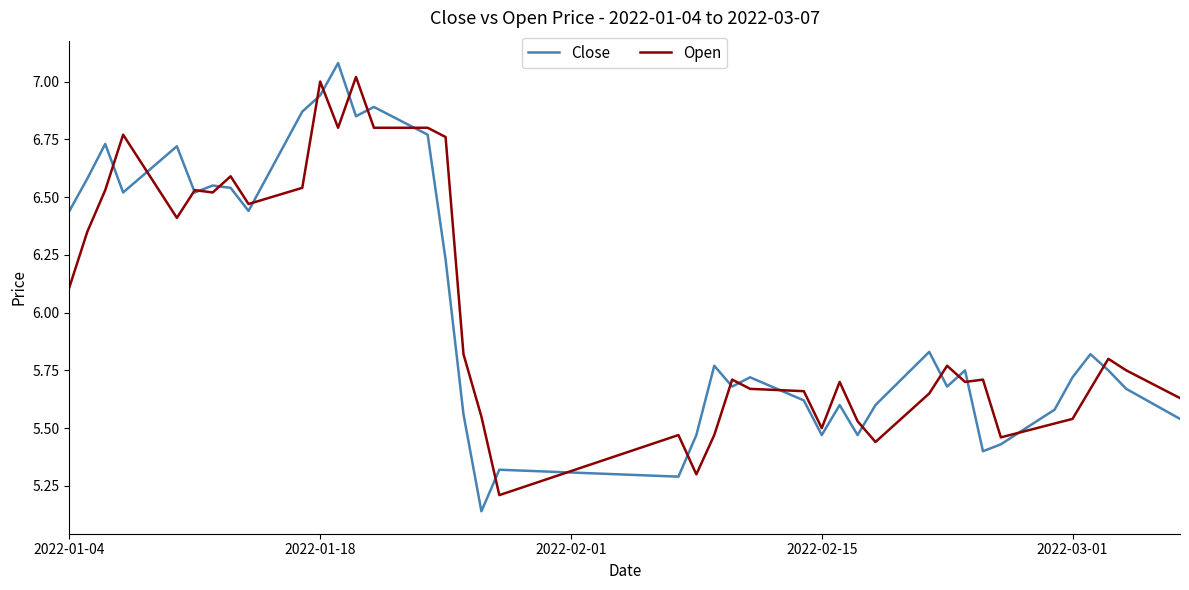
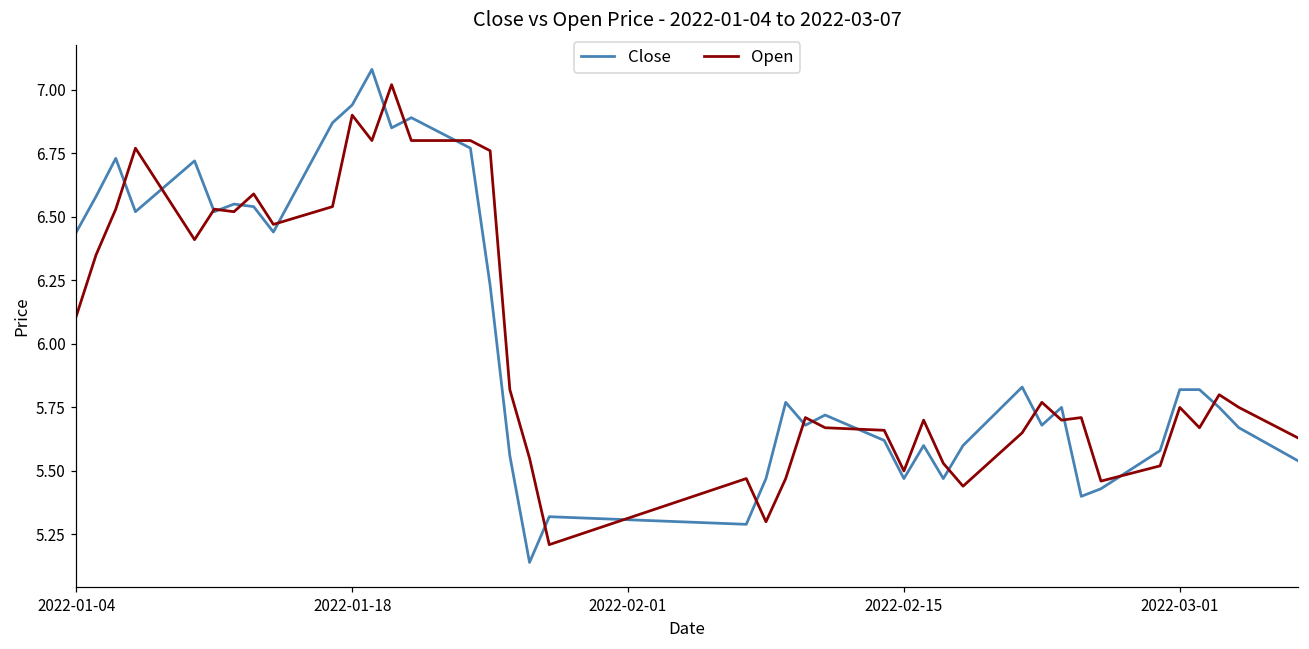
  {
    "Close": {
      "2022-01-04": 6.44,
      "2022-01-18": 6.94,
      "2022-02-15": 5.47,
-     "2022-03-01": 5.72
+     "2022-03-01": 5.82
    },
    "Open": {
      "2022-01-04": 6.11,
-     "2022-01-18": 7.0,
+     "2022-01-18": 6.9,
      "2022-02-15": 5.50,
-     "2022-03-01": 5.54
+     "2022-03-01": 5.75
    }
  }
